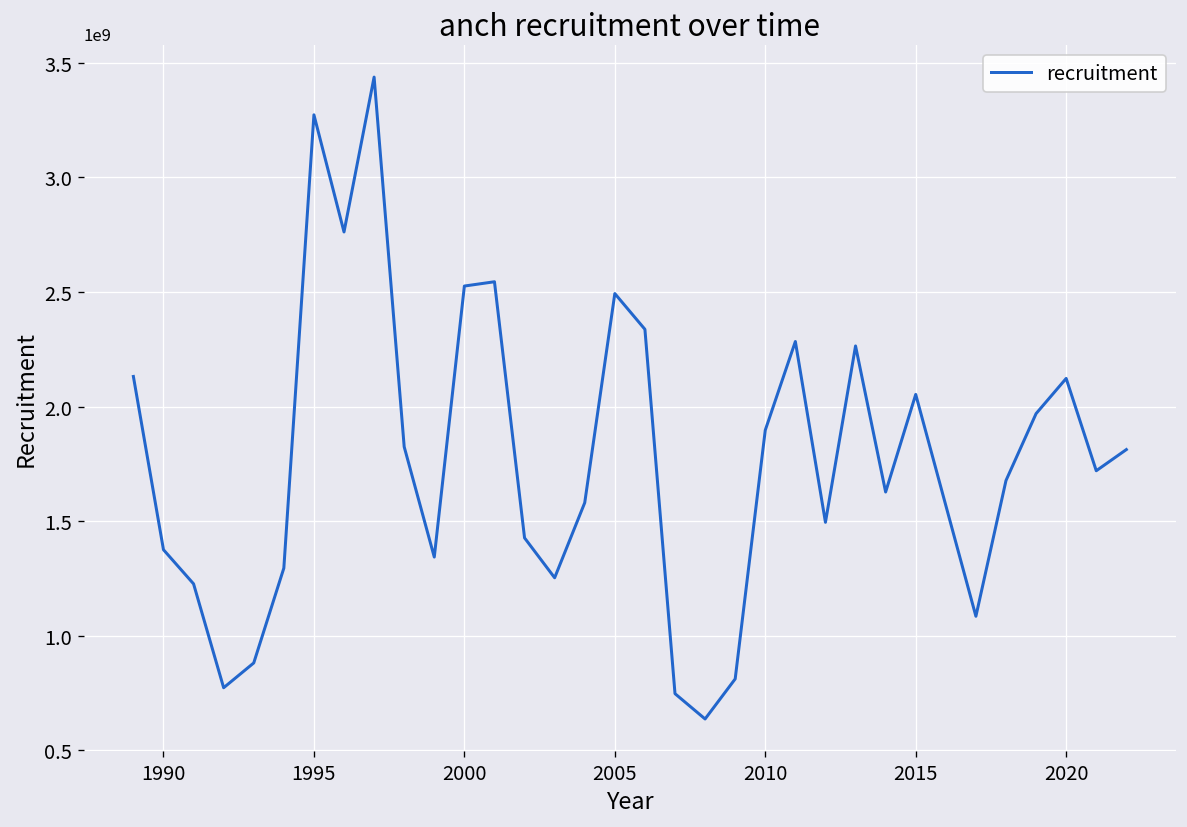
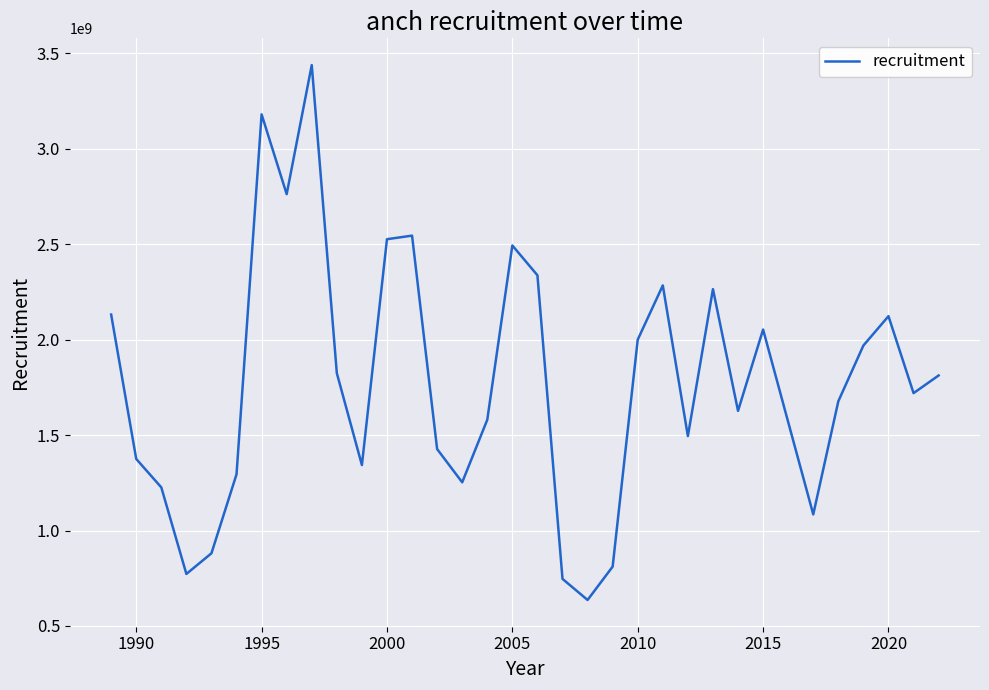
  {
    "1990": 1370000000,
-   "1995": 3270000000,
+   "1995": 3180000000,
    "2000": 2530000000,
    "2005": 2490000000,
-   "2010": 1900000000,
+   "2010": 2000000000,
    "2015": 2050000000,
    "2020": 2120000000
  }
